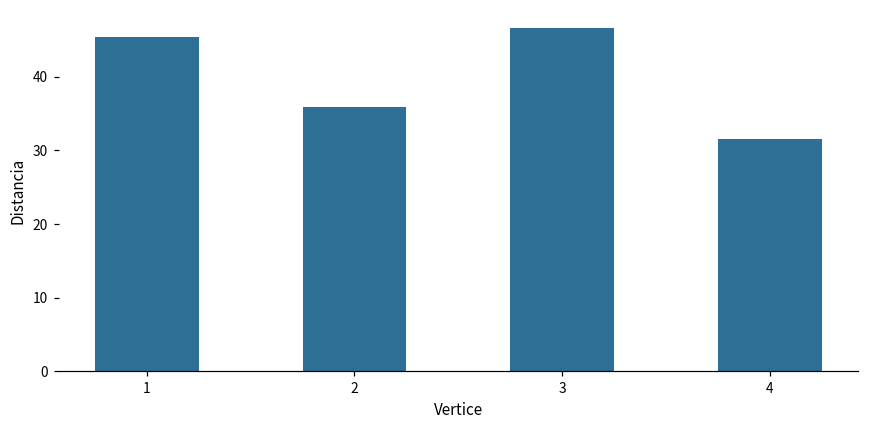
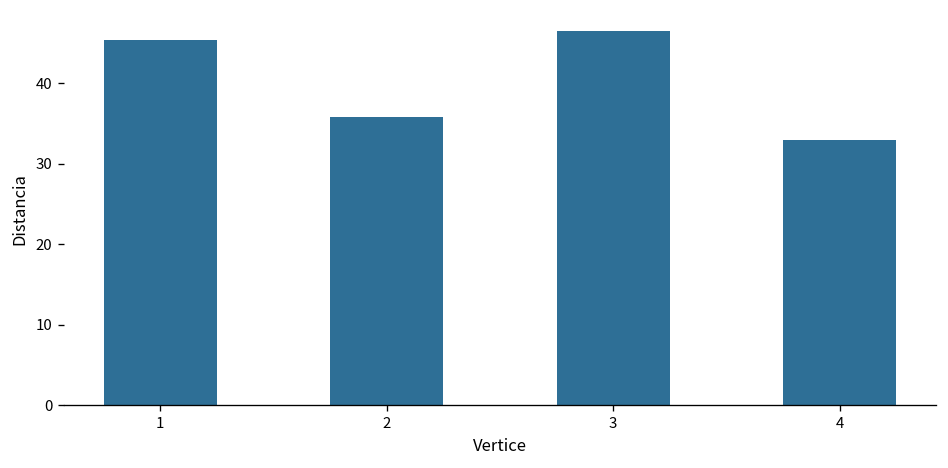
  {
    "1": 45,
    "2": 36,
    "3": 47,
-   "4": 32
+   "4": 33
  }
